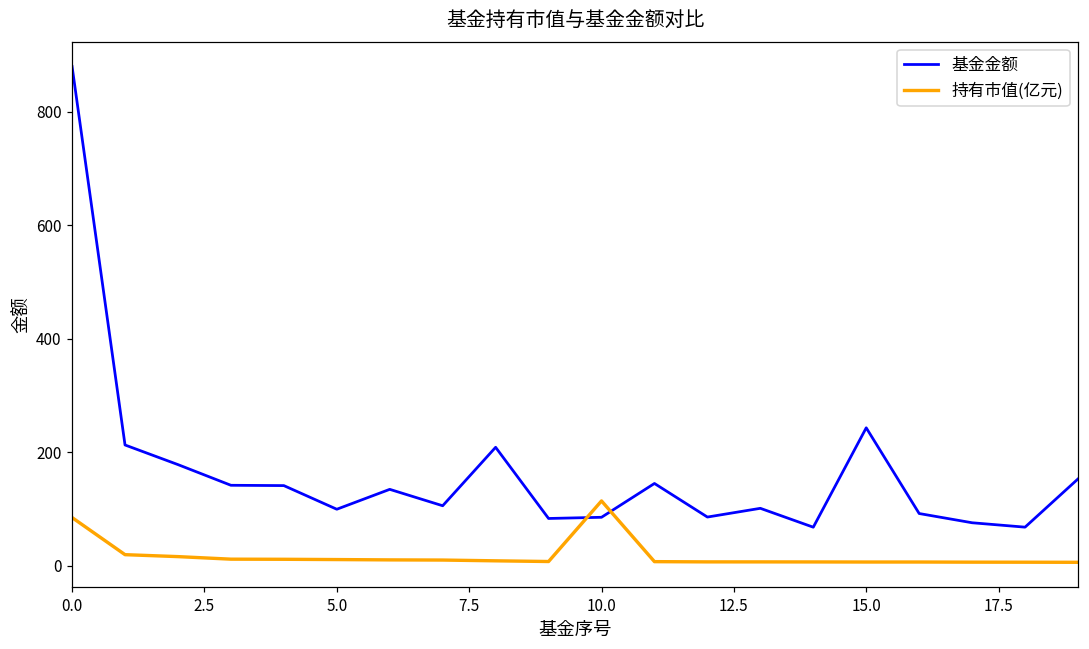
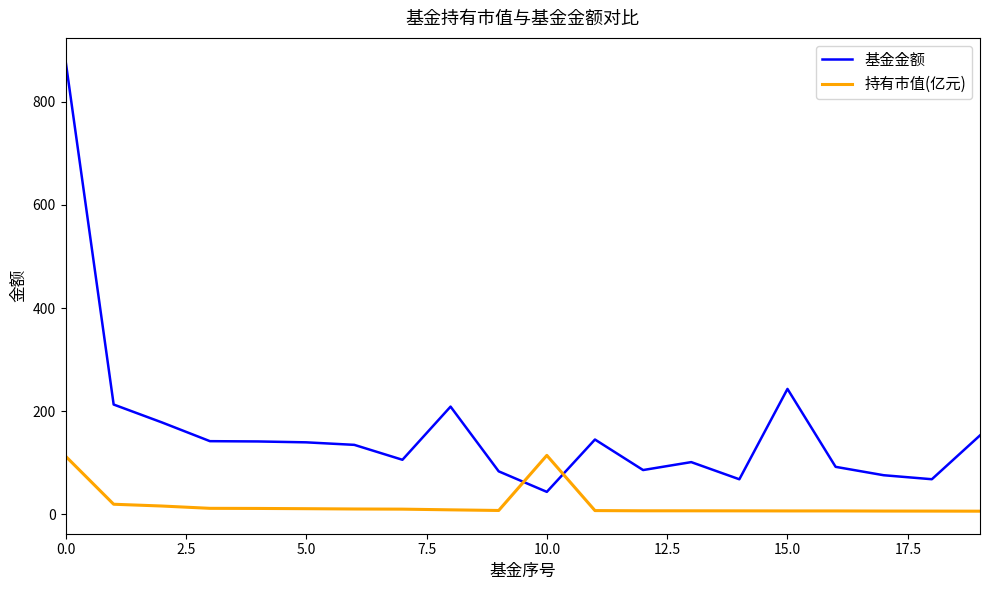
  {
    "基金金额": {
      "0.0": 880,
-     "5.0": 100,
-     "10.0": 90,
+     "5.0": 140,
+     "10.0": 40,
      "15.0": 240
    },
    "持有市值(亿元)": {
-     "0.0": 80,
+     "0.0": 110,
      "5.0": 10,
      "10.0": 110,
      "15.0": 10
    }
  }
